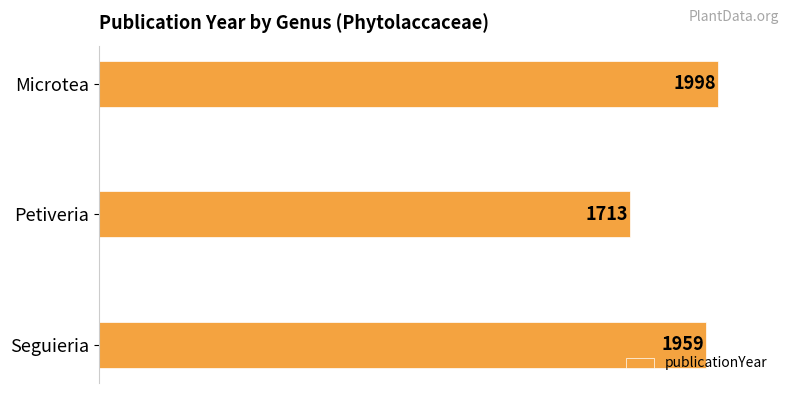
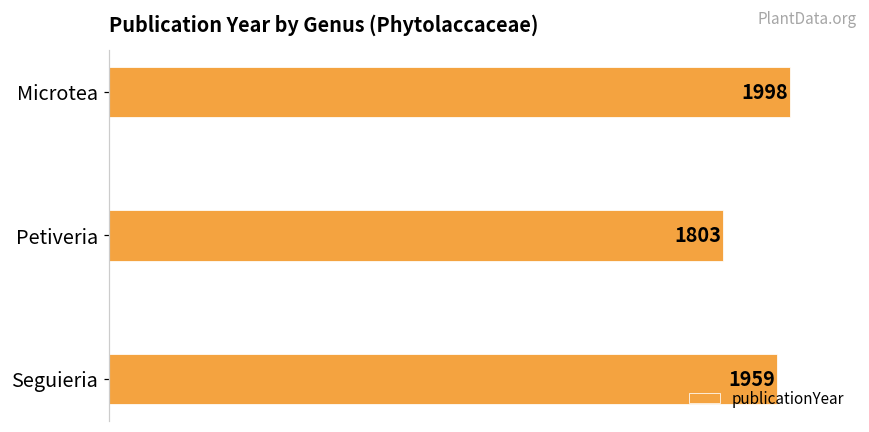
  {
    "Microtea": 1998,
-   "Petiveria": 1713,
+   "Petiveria": 1803,
    "Seguieria": 1959
  }
